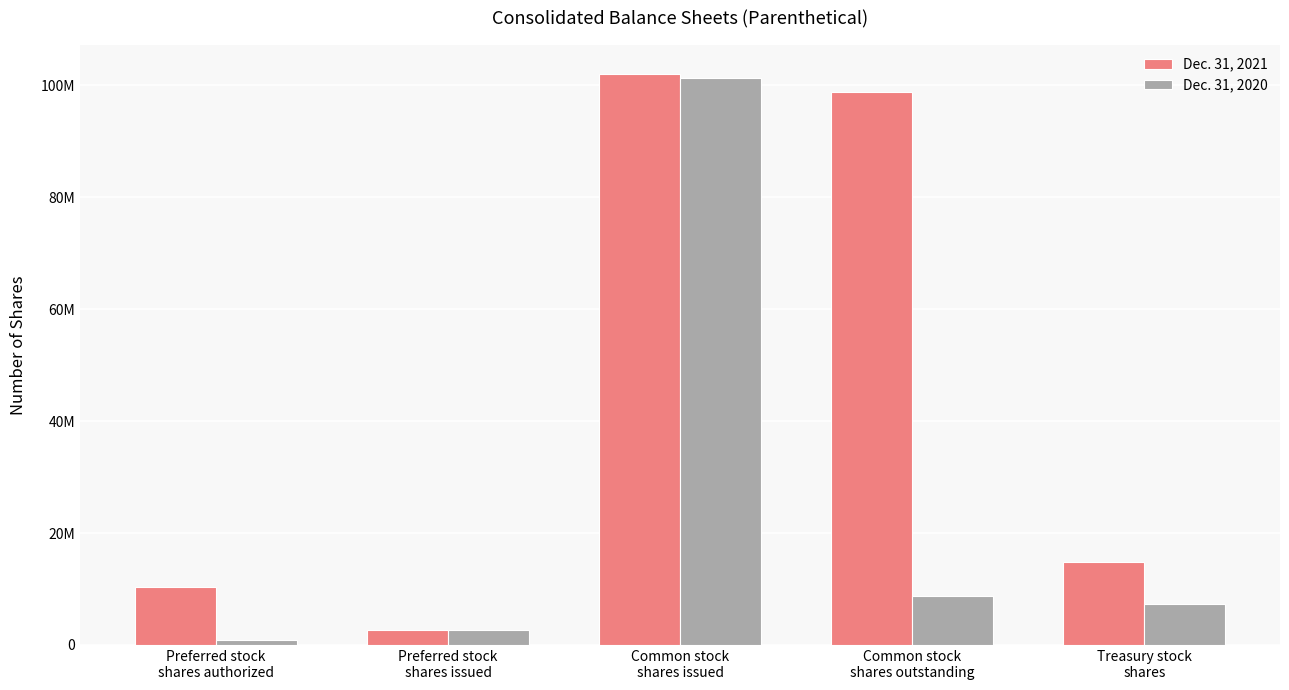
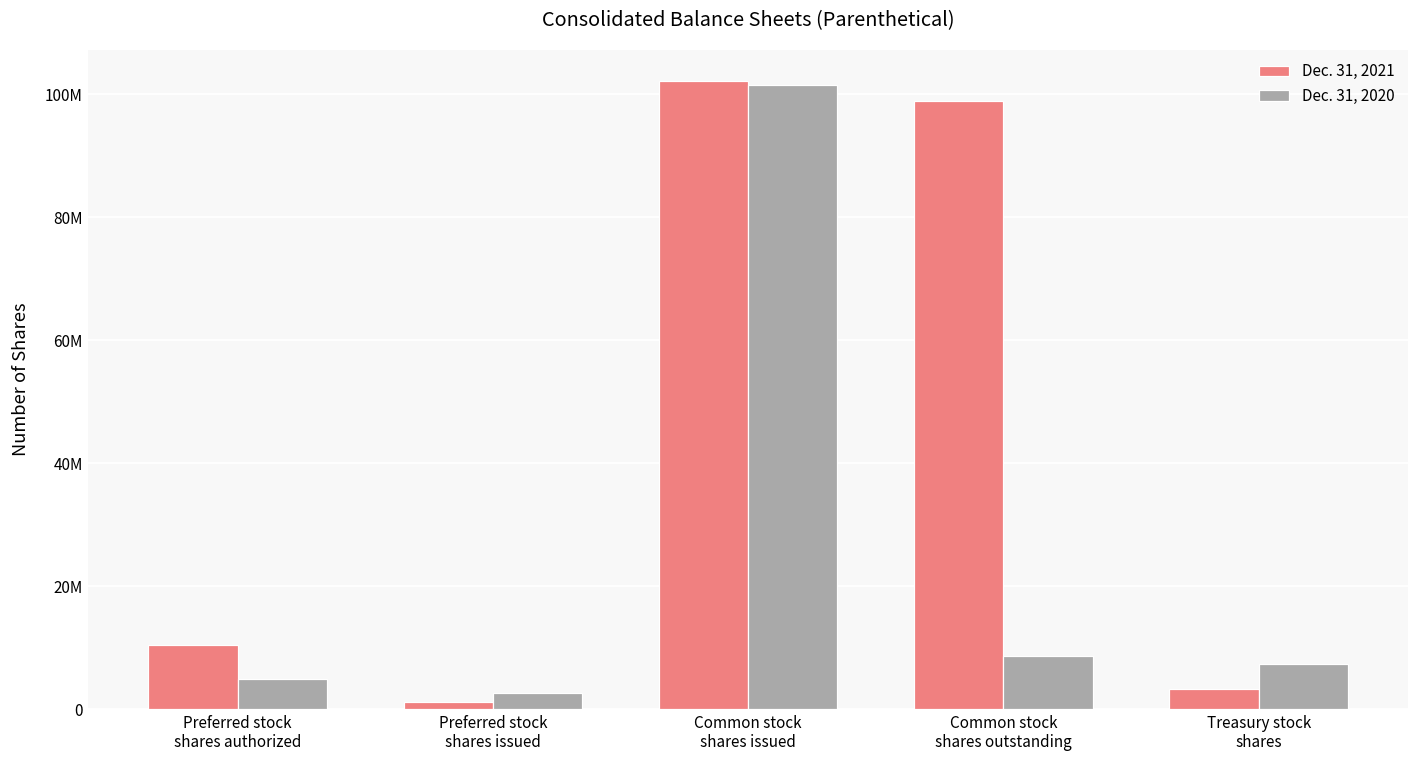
  {
    "Dec. 31, 2021": {
      "Preferred stock shares authorized": 10000000,
-     "Preferred stock shares issued": 3000000,
+     "Preferred stock shares issued": 1000000,
      "Common stock shares issued": 102000000,
      "Common stock shares outstanding": 99000000,
-     "Treasury stock shares": 15000000
+     "Treasury stock shares": 3000000
    },
    "Dec. 31, 2020": {
-     "Preferred stock shares authorized": 1000000,
+     "Preferred stock shares authorized": 5000000,
      "Preferred stock shares issued": 3000000,
      "Common stock shares issued": 101000000,
      "Common stock shares outstanding": 9000000,
      "Treasury stock shares": 7000000
    }
  }
